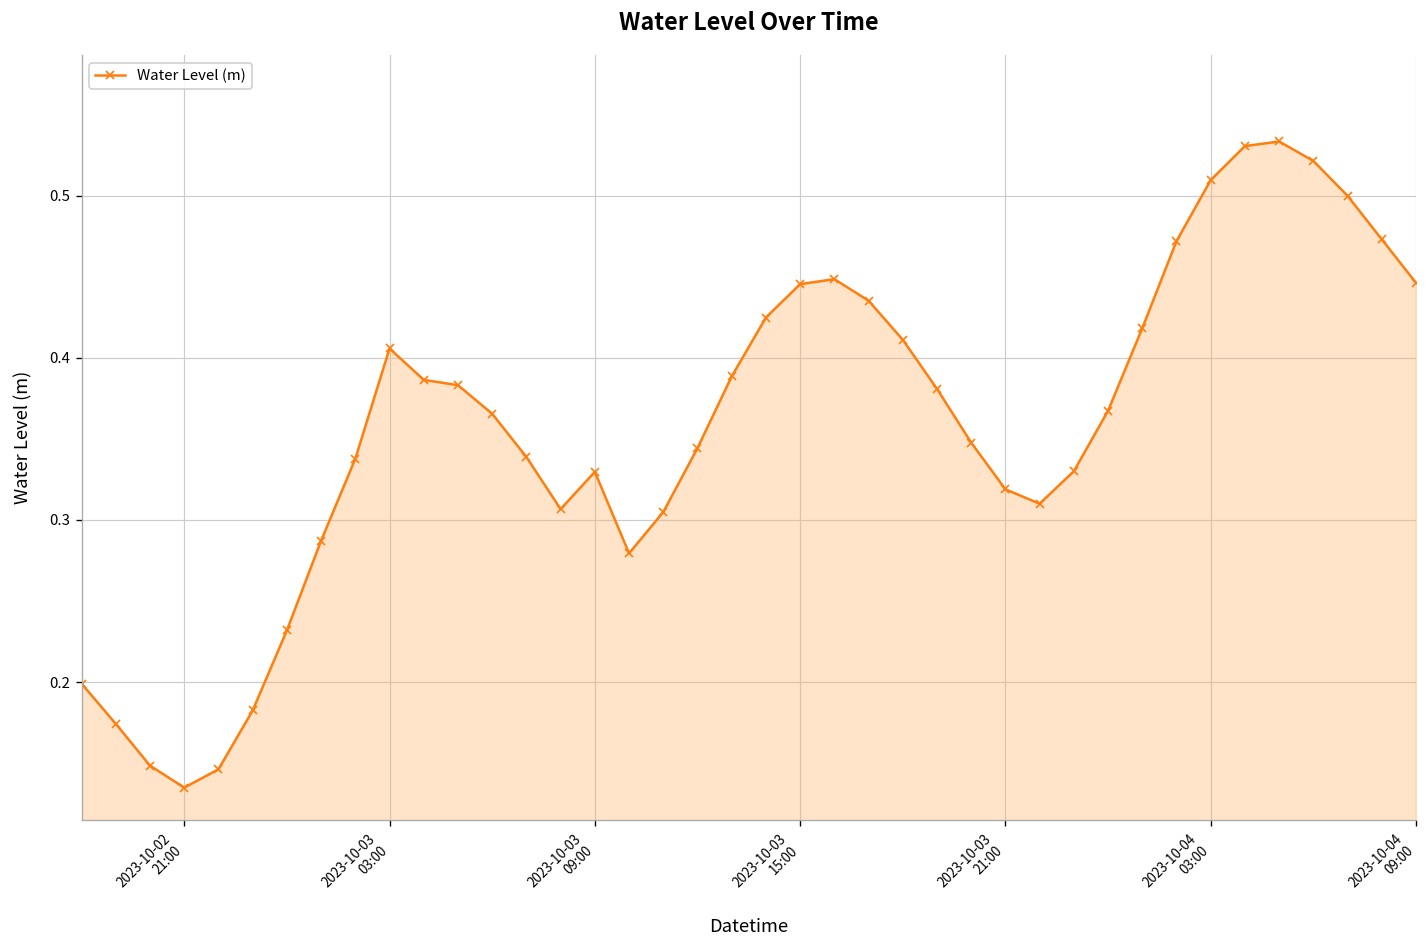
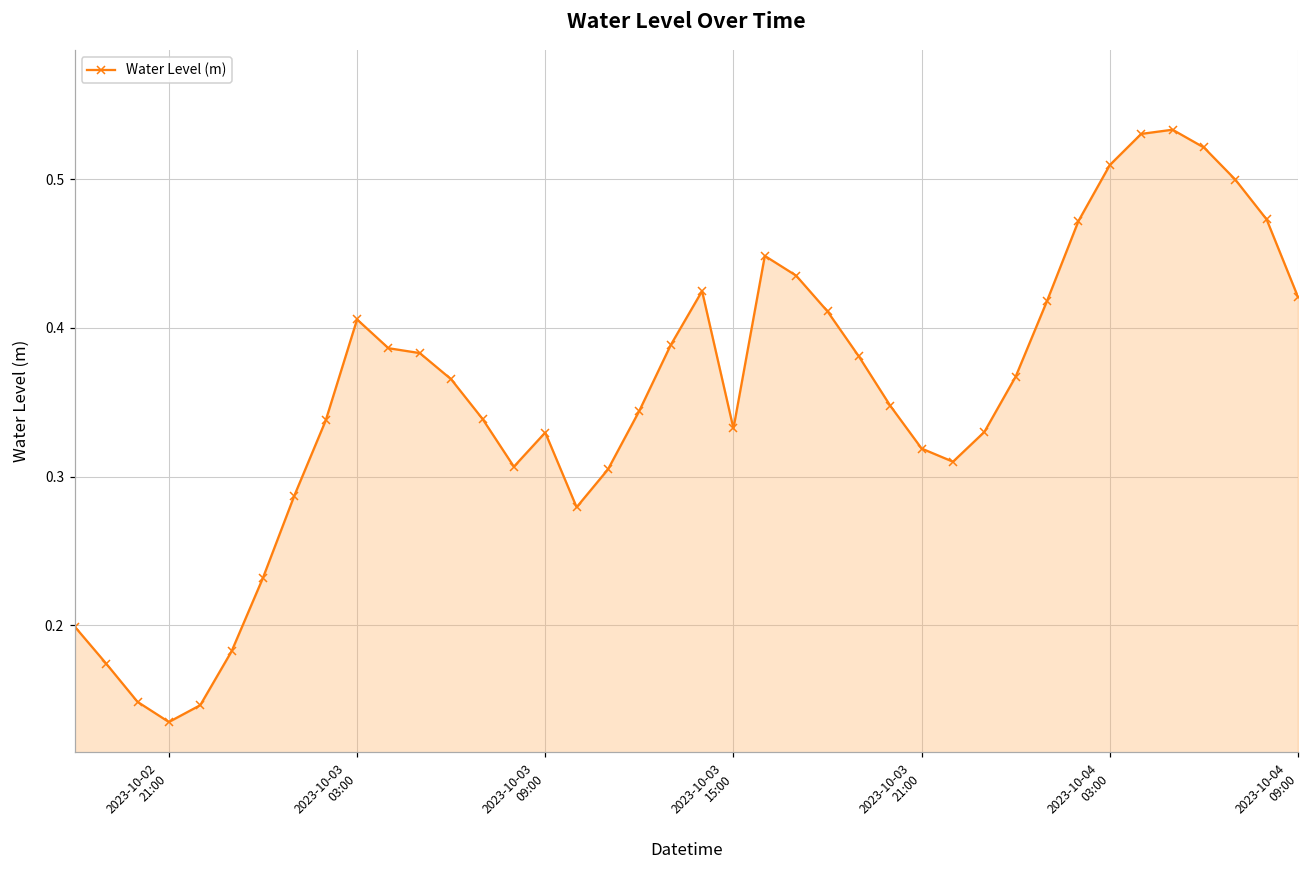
  {
    "2023-10-02 21:00": 0.135,
    "2023-10-03 03:00": 0.406,
    "2023-10-03 09:00": 0.330,
-   "2023-10-03 15:00": 0.445,
+   "2023-10-03 15:00": 0.332,
    "2023-10-03 21:00": 0.319,
    "2023-10-04 03:00": 0.510,
-   "2023-10-04 09:00": 0.446
+   "2023-10-04 09:00": 0.421
  }
